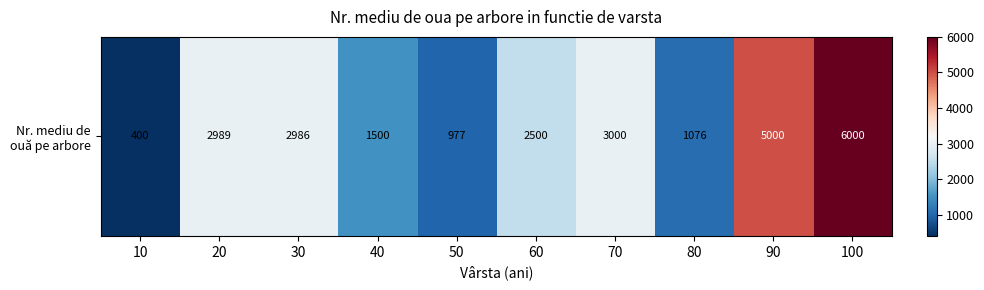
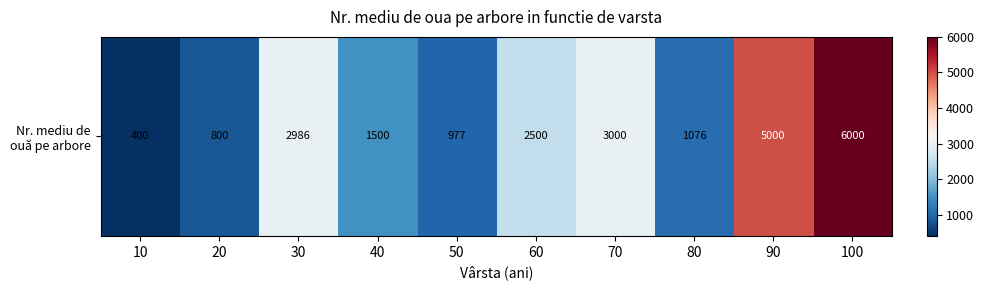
  {
    "Nr. mediu de ouă pe arbore": {
      "10": 400,
-     "20": 2989,
+     "20": 800,
      "30": 2986,
      "40": 1500,
      "50": 977,
      "60": 2500,
      "70": 3000,
      "80": 1076,
      "90": 5000,
      "100": 6000
    }
  }
